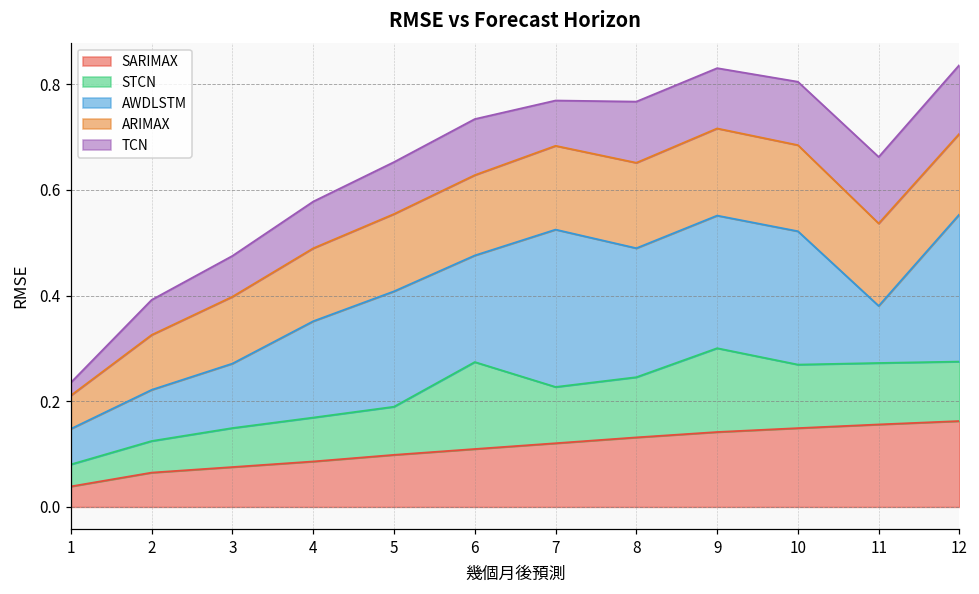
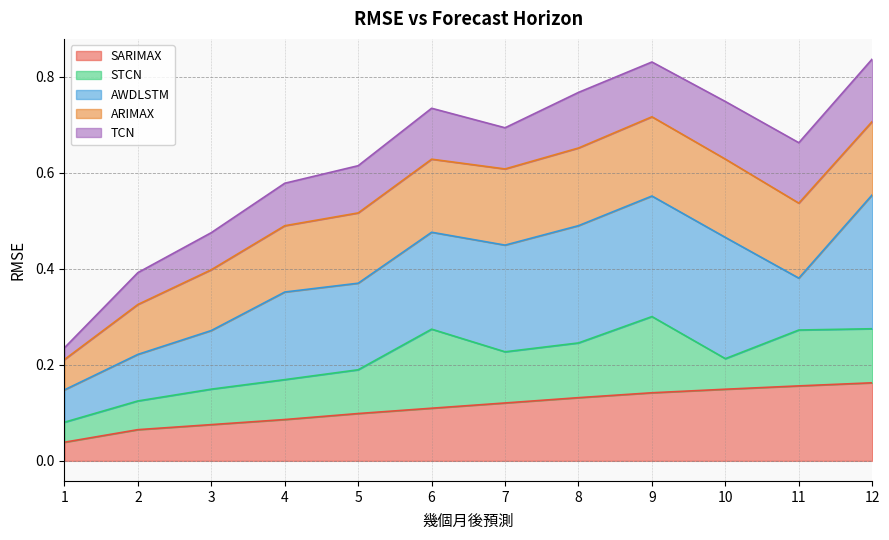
  {
    "STCN": {
      "1": 0.04,
      "2": 0.06,
      "3": 0.07,
      "4": 0.08,
      "5": 0.09,
      "6": 0.16,
      "7": 0.11,
      "8": 0.11,
      "9": 0.16,
-     "10": 0.12,
+     "10": 0.06,
      "11": 0.12,
      "12": 0.11
    },
    "AWDLSTM": {
      "1": 0.07,
      "2": 0.10,
      "3": 0.12,
      "4": 0.18,
-     "5": 0.22,
+     "5": 0.18,
      "6": 0.20,
-     "7": 0.30,
+     "7": 0.22,
      "8": 0.24,
      "9": 0.25,
      "10": 0.25,
      "11": 0.11,
      "12": 0.28
    },
    "TCN": {
      "1": 0.02,
      "2": 0.07,
      "3": 0.08,
      "4": 0.09,
      "5": 0.10,
      "6": 0.11,
      "7": 0.09,
      "8": 0.12,
      "9": 0.11,
      "10": 0.12,
      "11": 0.13,
      "12": 0.13
    }
  }
